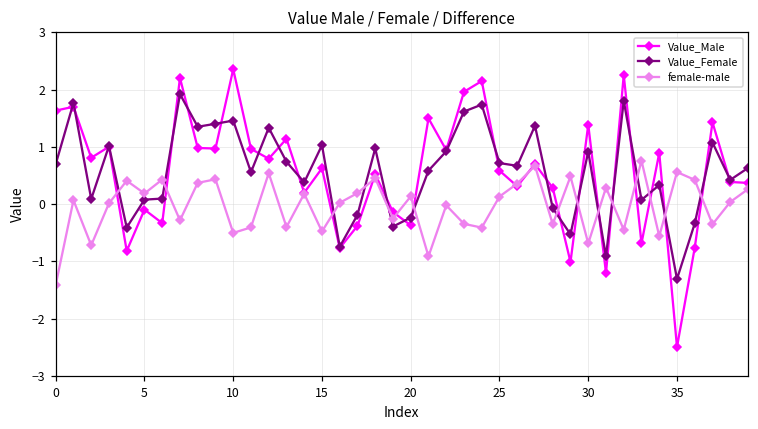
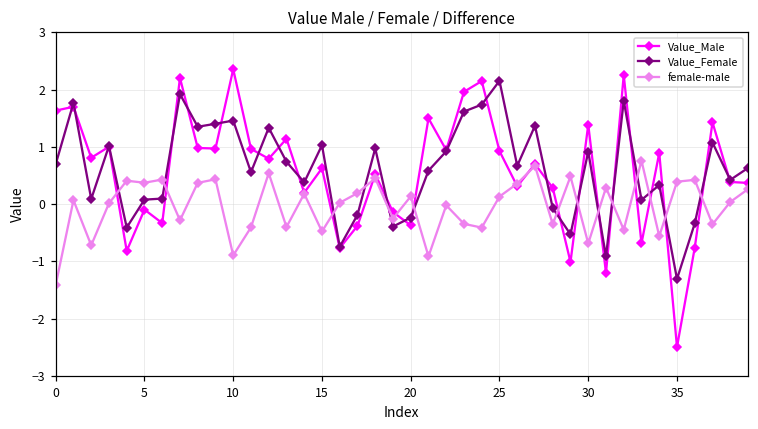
  {
    "Value_Male": {
      "0": 1.6,
      "5": -0.1,
      "10": 2.4,
      "15": 0.6,
      "20": -0.4,
-     "25": 0.6,
+     "25": 0.9,
      "30": 1.4,
      "35": -2.5
    },
    "Value_Female": {
      "0": 0.7,
      "5": 0.1,
      "10": 1.5,
      "15": 1.0,
      "20": -0.2,
-     "25": 0.7,
+     "25": 2.2,
      "30": 0.9,
      "35": -1.3
    },
    "female-male": {
      "0": -1.4,
-     "5": 0.2,
-     "10": -0.5,
+     "5": 0.4,
+     "10": -0.9,
      "15": -0.5,
      "20": 0.1,
      "25": 0.1,
      "30": -0.7,
-     "35": 0.6
+     "35": 0.4
    }
  }
